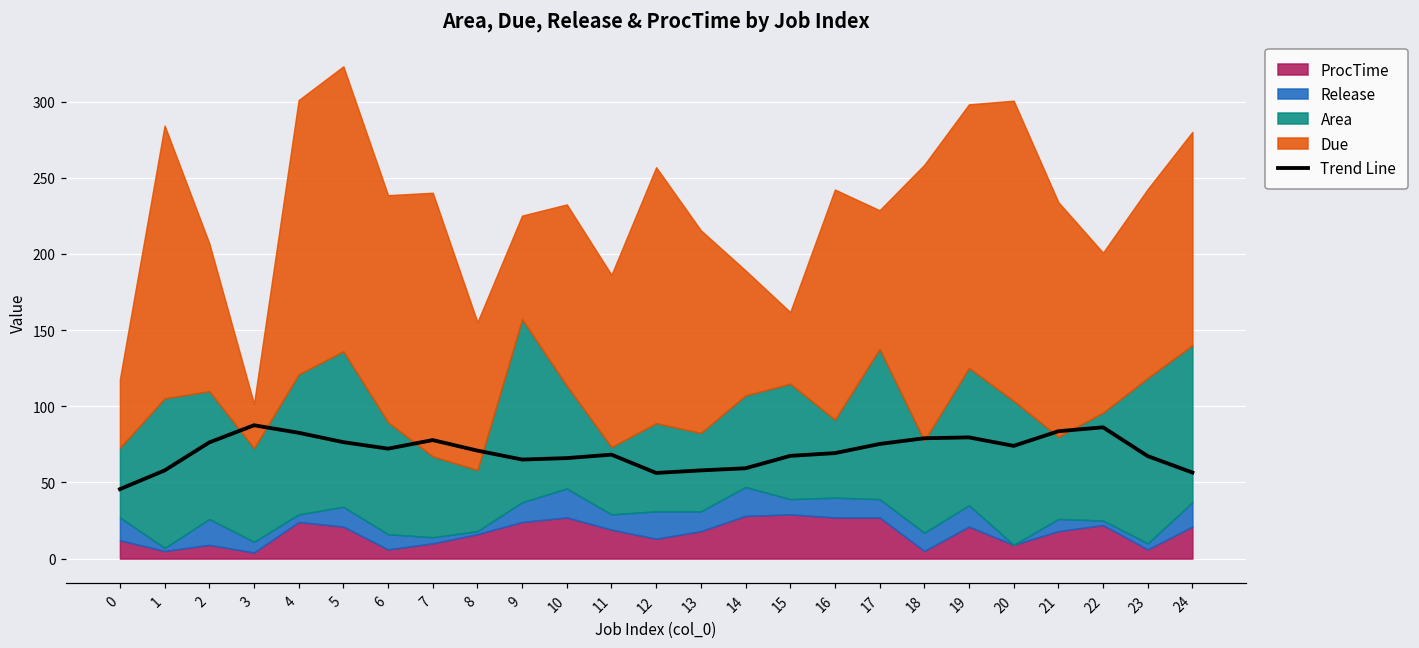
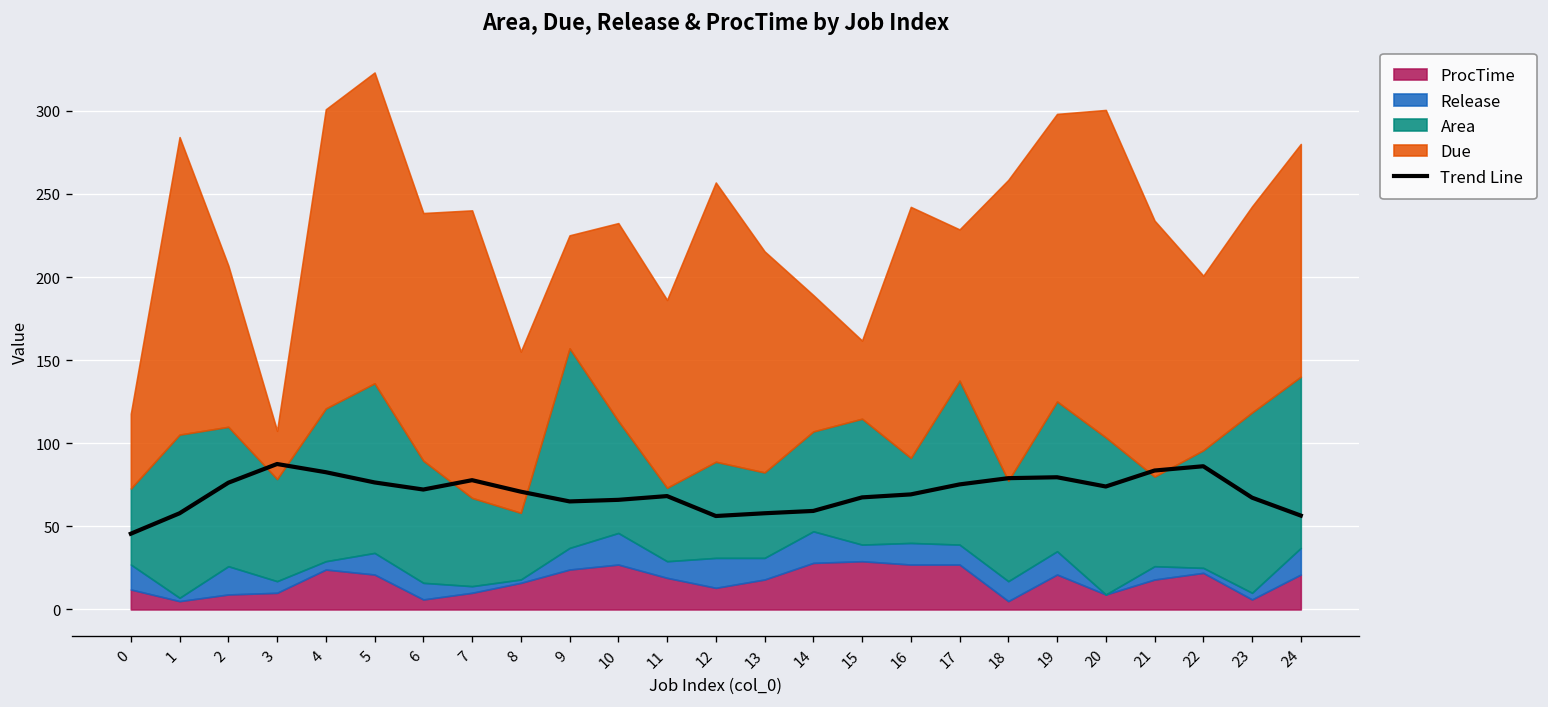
  {
    "Trend Line": {
      "0": 46,
      "1": 58,
      "2": 76,
      "3": 88,
      "4": 83,
      "5": 76,
      "6": 72,
      "7": 78,
      "8": 71,
      "9": 65,
      "10": 66,
      "11": 68,
      "12": 56,
      "13": 58,
      "14": 59,
      "15": 67,
      "16": 69,
      "17": 75,
      "19": 80,
      "20": 74,
      "21": 84,
      "22": 86,
      "23": 67,
      "24": 56
    },
    "ProcTime": {
      "0": 12,
      "1": 5,
      "2": 9,
-     "3": 4,
+     "3": 10,
      "4": 24,
      "5": 21,
      "6": 6,
      "7": 10,
      "8": 16,
      "9": 24,
      "10": 27,
      "11": 19,
      "12": 13,
      "13": 18,
      "14": 28,
      "15": 29,
      "16": 27,
      "17": 27,
      "18": 5,
      "19": 21,
      "21": 18,
      "22": 22,
      "23": 6,
      "24": 21
    },
    "Release": {
      "0": 15,
      "1": 2,
      "2": 17,
      "3": 7,
      "4": 5,
      "5": 13,
      "6": 10,
      "7": 4,
      "8": 2,
      "9": 13,
      "10": 19,
      "11": 10,
      "12": 18,
      "13": 13,
      "14": 19,
      "15": 10,
      "16": 13,
      "17": 12,
      "18": 12,
      "19": 14,
      "21": 8,
      "22": 3,
      "23": 4,
      "24": 16
    },
    "Area": {
      "0": 46,
      "1": 98,
      "2": 84,
      "3": 61,
      "4": 92,
      "5": 102,
      "6": 73,
      "7": 53,
      "8": 40,
      "9": 120,
      "10": 67,
      "11": 44,
      "12": 58,
      "13": 51,
      "14": 60,
      "15": 76,
      "16": 51,
      "17": 99,
      "19": 90,
      "20": 95,
      "21": 54,
      "22": 71,
      "23": 109,
      "24": 103
    },
    "Due": {
      "0": 45,
      "1": 179,
      "2": 97,
      "3": 29,
      "4": 180,
      "5": 187,
      "6": 149,
      "7": 173,
      "8": 97,
      "9": 68,
      "10": 119,
      "11": 113,
      "12": 168,
      "13": 133,
      "14": 82,
      "15": 47,
      "16": 151,
      "17": 91,
      "18": 181,
      "19": 173,
      "20": 197,
      "21": 154,
      "22": 105,
      "23": 124,
      "24": 140
    }
  }
